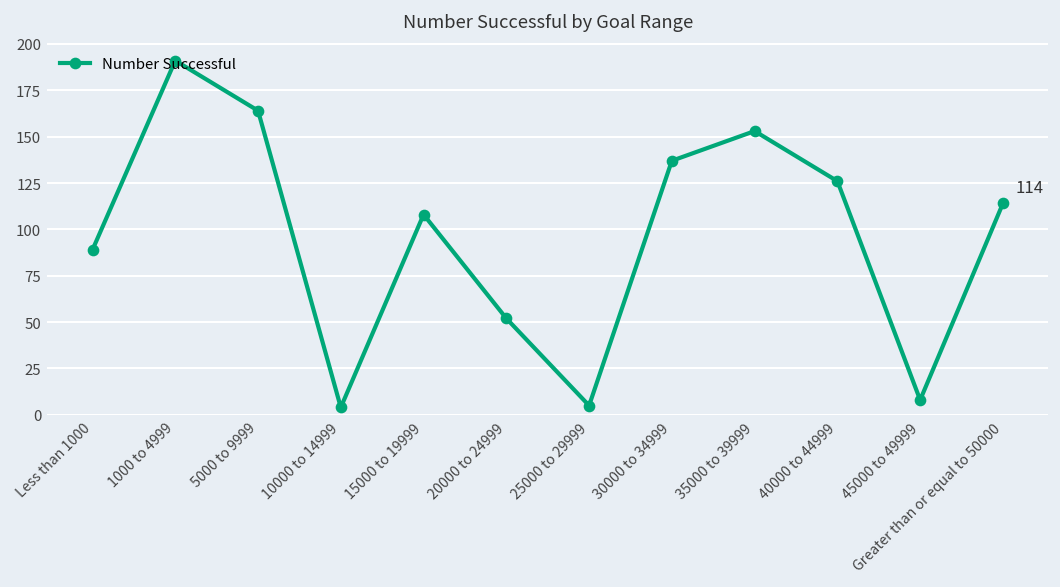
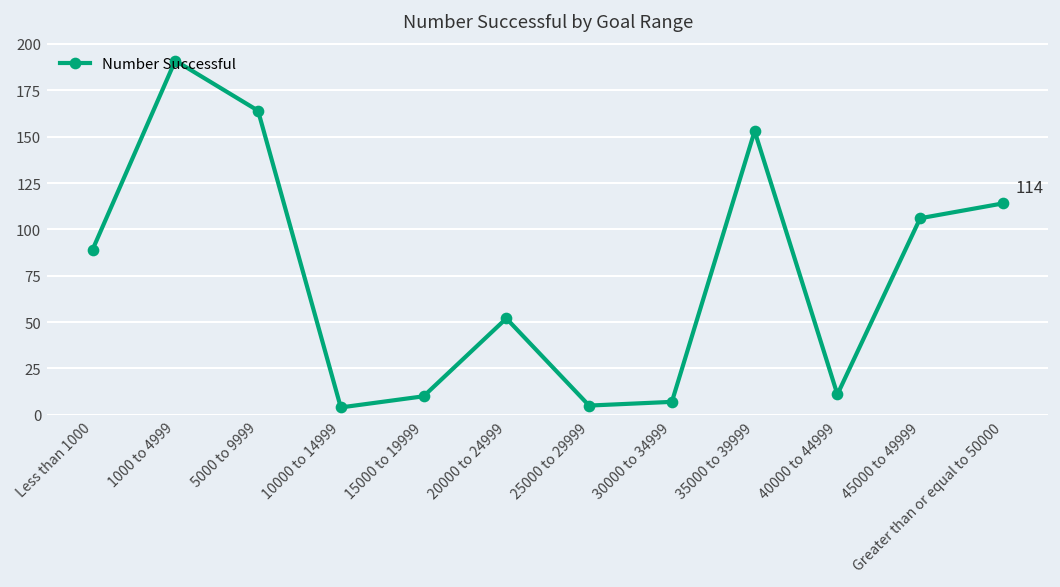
  {
    "Less than 1000": 89,
    "1000 to 4999": 191,
    "5000 to 9999": 164,
    "10000 to 14999": 4,
-   "15000 to 19999": 108,
+   "15000 to 19999": 10,
    "20000 to 24999": 52,
    "25000 to 29999": 5,
-   "30000 to 34999": 137,
+   "30000 to 34999": 7,
    "35000 to 39999": 153,
-   "40000 to 44999": 126,
-   "45000 to 49999": 8
+   "40000 to 44999": 11,
+   "45000 to 49999": 106
  }
